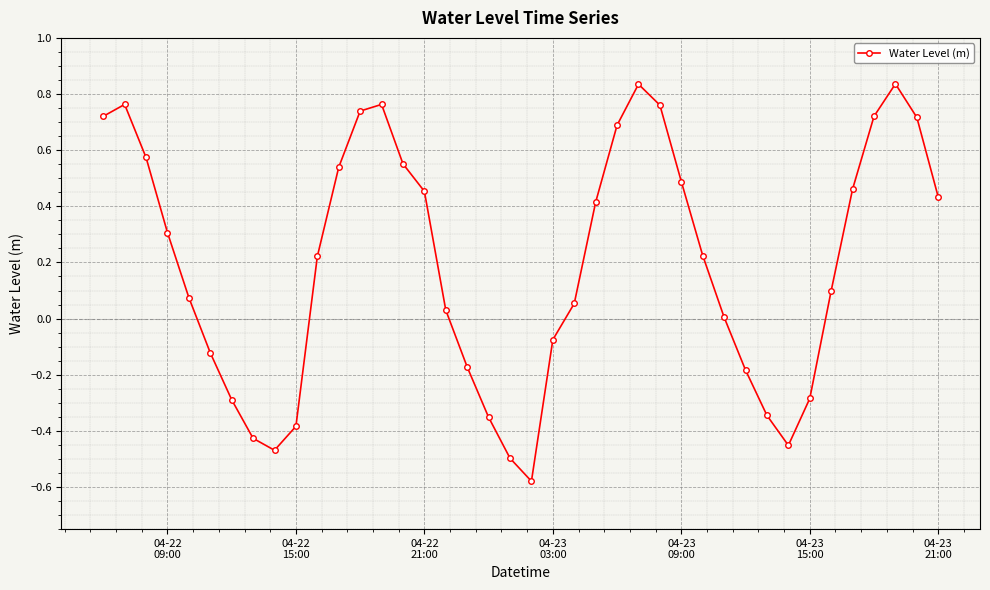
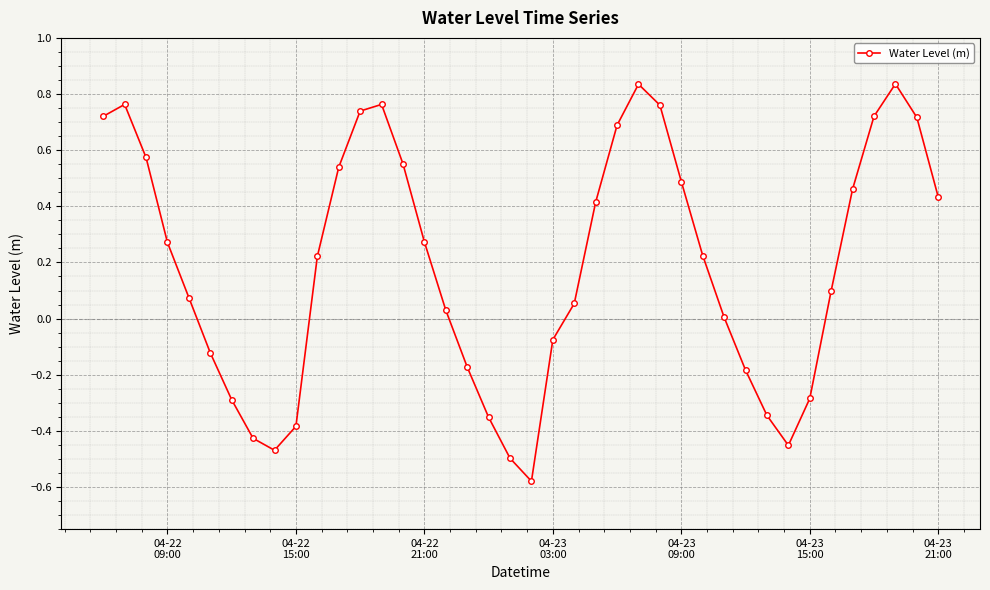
  {
-   "04-22 09:00": 0.31,
+   "04-22 09:00": 0.27,
    "04-22 15:00": -0.38,
-   "04-22 21:00": 0.45,
+   "04-22 21:00": 0.27,
    "04-23 03:00": -0.08,
    "04-23 09:00": 0.49,
    "04-23 15:00": -0.28,
    "04-23 21:00": 0.43
  }
